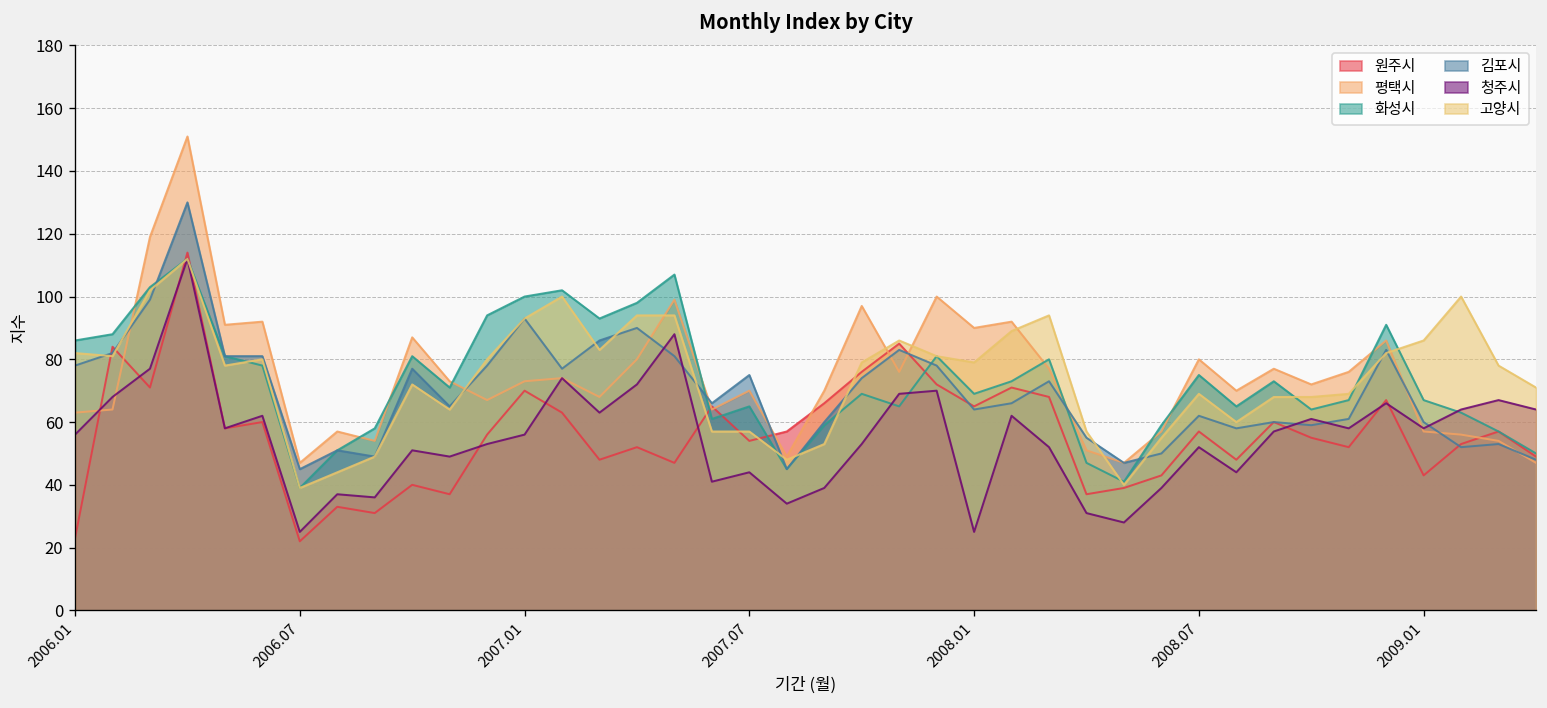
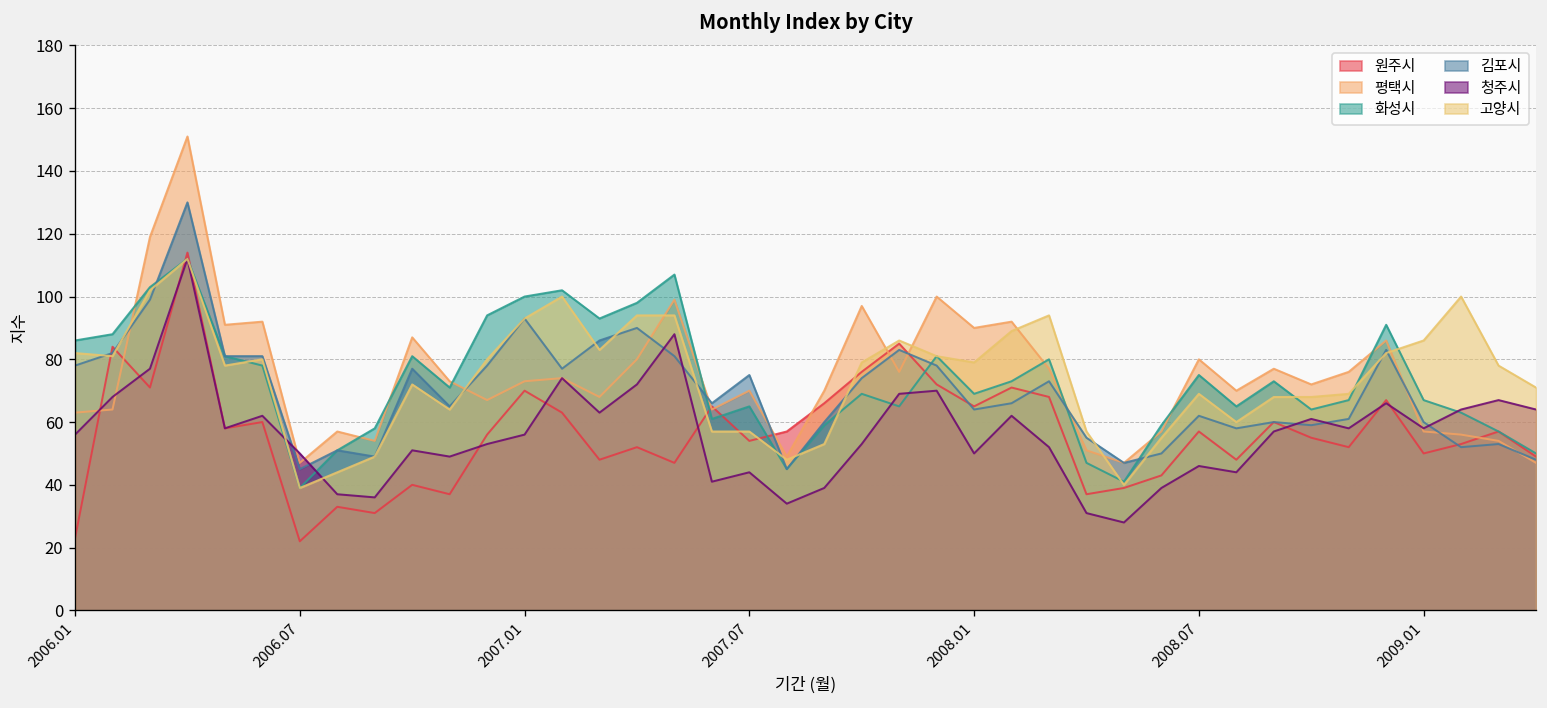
  {
    "원주시": {
      "2006.01": 23,
      "2006.07": 22,
      "2007.01": 70,
      "2007.07": 54,
      "2008.01": 65,
      "2008.07": 57,
-     "2009.01": 43
+     "2009.01": 50
    },
    "청주시": {
      "2006.01": 56,
-     "2006.07": 25,
+     "2006.07": 50,
      "2007.01": 56,
      "2007.07": 44,
-     "2008.01": 25,
-     "2008.07": 52,
+     "2008.01": 50,
+     "2008.07": 46,
      "2009.01": 58
    }
  }
